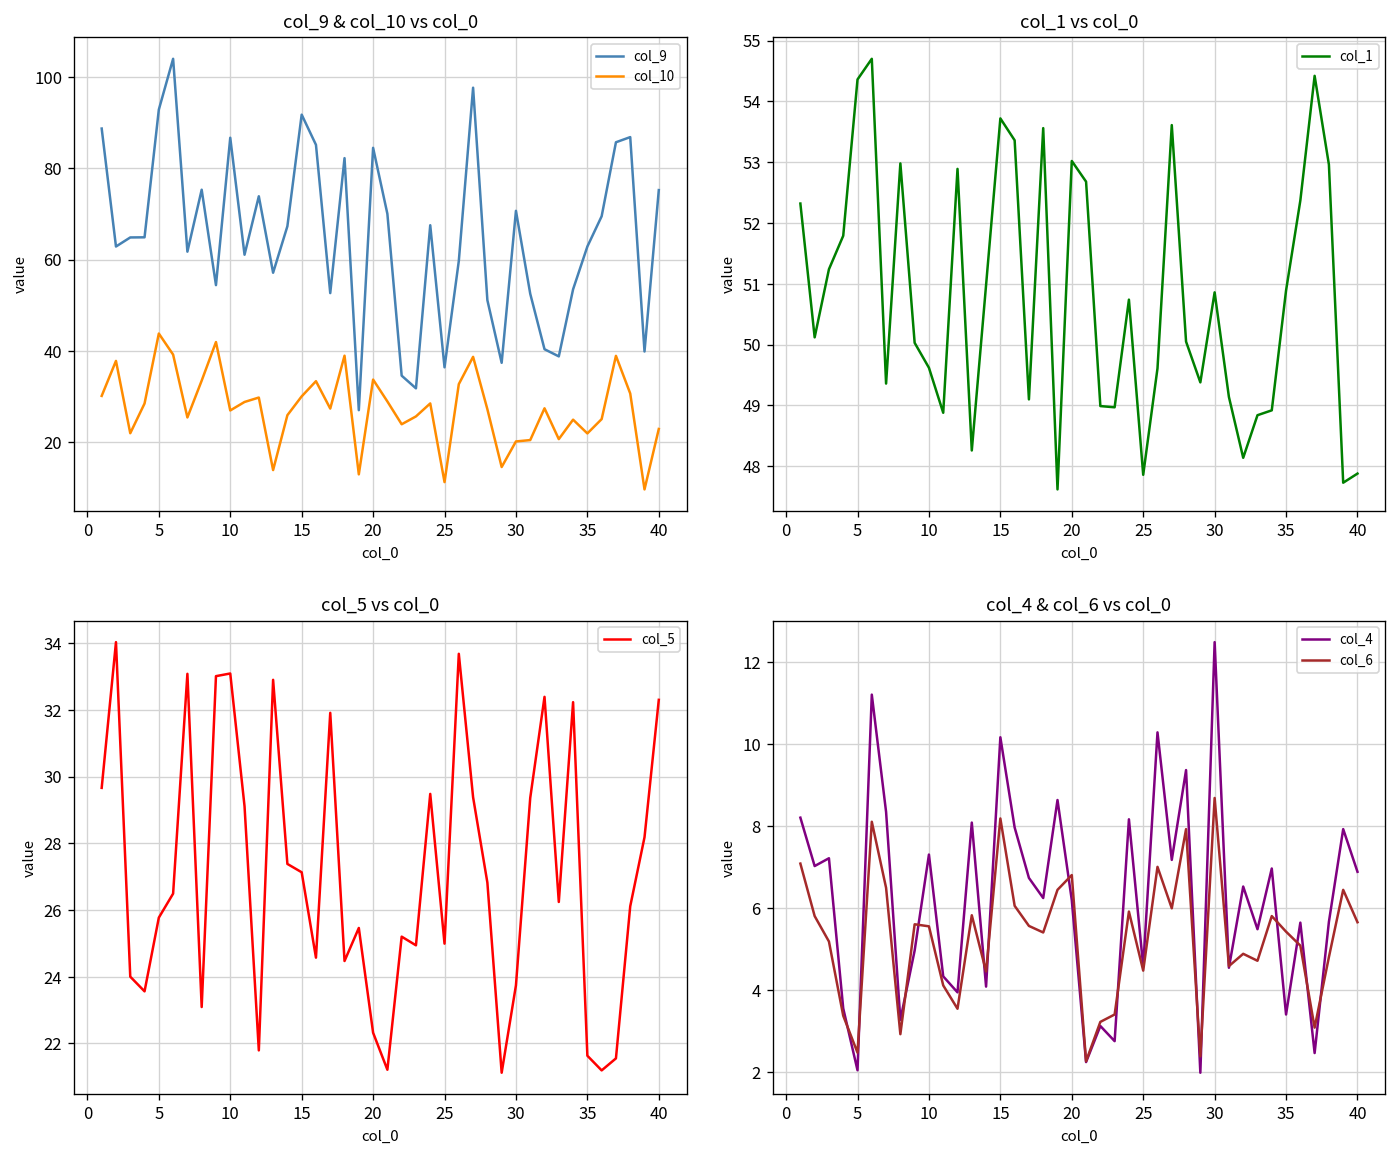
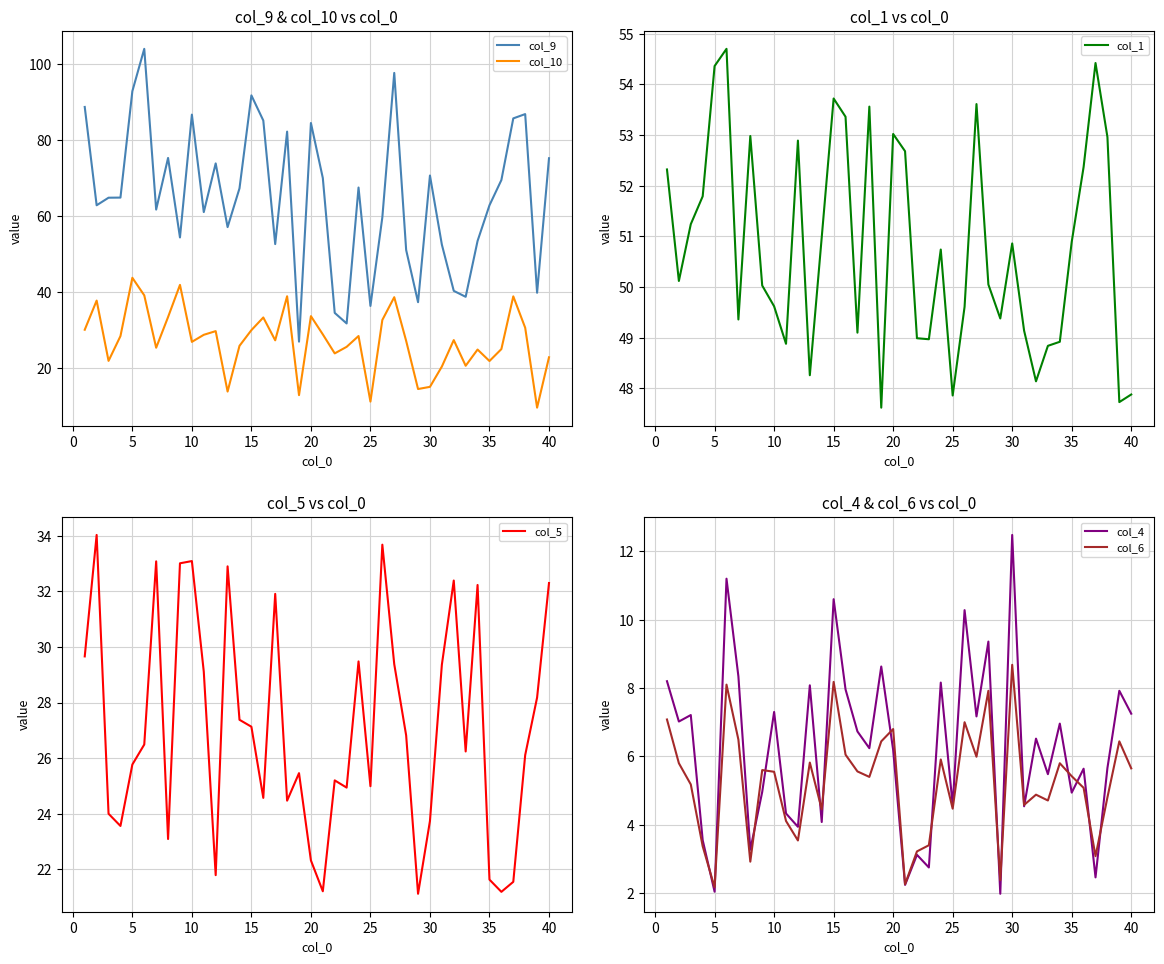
  {
    "col_9 & col_10 vs col_0": {
      "col_9": {
        "5": 93,
        "10": 87,
        "15": 92,
        "20": 85,
        "25": 36,
        "30": 71,
        "35": 63,
        "40": 75
      },
      "col_10": {
        "5": 44,
        "10": 27,
        "15": 30,
        "20": 34,
        "25": 11,
-       "30": 20,
+       "30": 15,
        "35": 22,
        "40": 23
      }
    },
    "col_1 vs col_0": {
      "5": 54.4,
      "10": 49.6,
      "15": 53.7,
      "20": 53.0,
      "25": 47.9,
      "30": 50.9,
      "35": 50.9,
      "40": 47.9
    },
    "col_5 vs col_0": {
      "5": 25.8,
      "10": 33.1,
      "15": 27.1,
      "20": 22.3,
      "25": 25.0,
      "30": 23.7,
      "35": 21.6,
      "40": 32.3
    },
    "col_4 & col_6 vs col_0": {
      "col_4": {
        "5": 2.0,
        "10": 7.3,
-       "15": 10.2,
+       "15": 10.6,
        "20": 6.2,
        "25": 4.6,
        "30": 12.5,
-       "35": 3.4,
-       "40": 6.9
+       "35": 4.9,
+       "40": 7.3
      },
      "col_6": {
-       "5": 2.5,
+       "5": 2.2,
        "10": 5.6,
        "15": 8.2,
        "20": 6.8,
        "25": 4.5,
        "30": 8.7,
        "35": 5.4,
        "40": 5.7
      }
    }
  }
